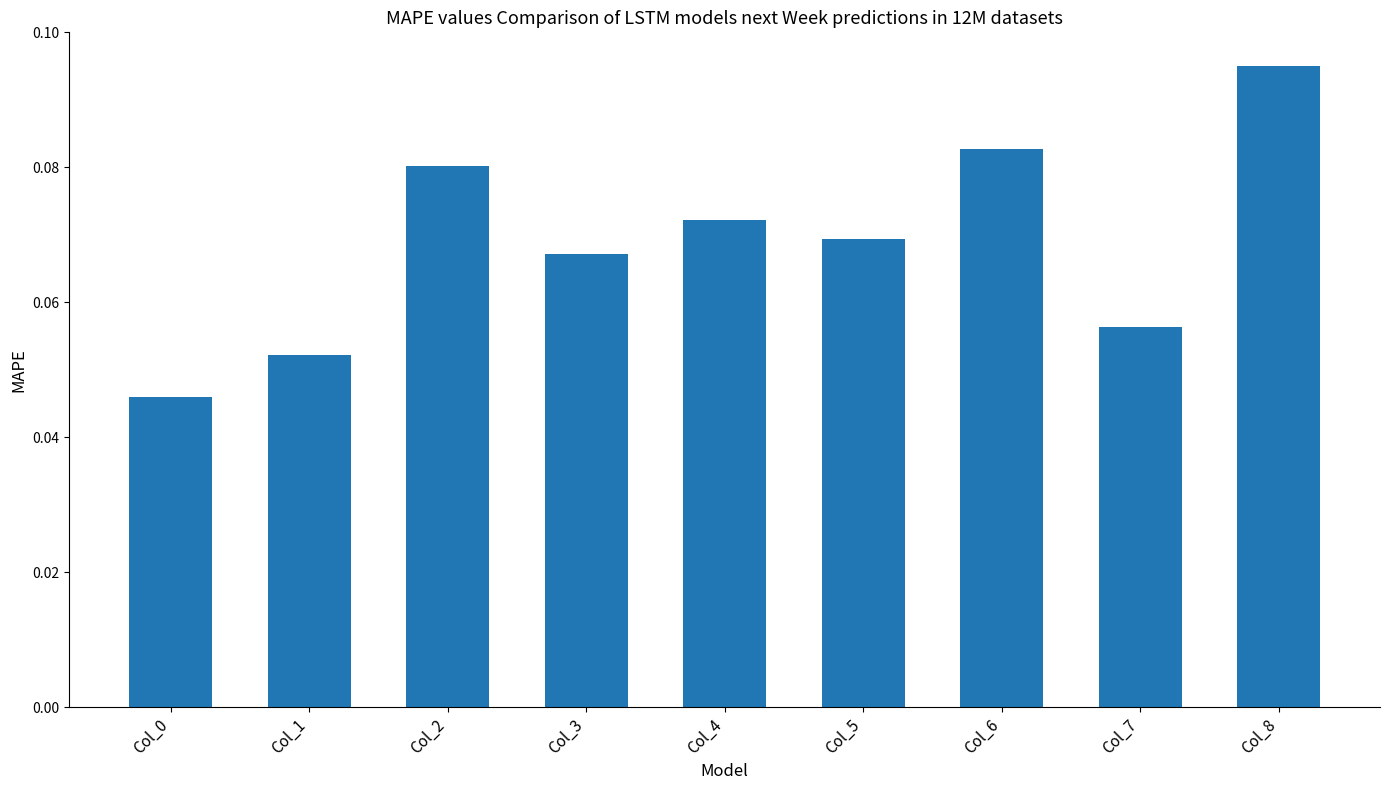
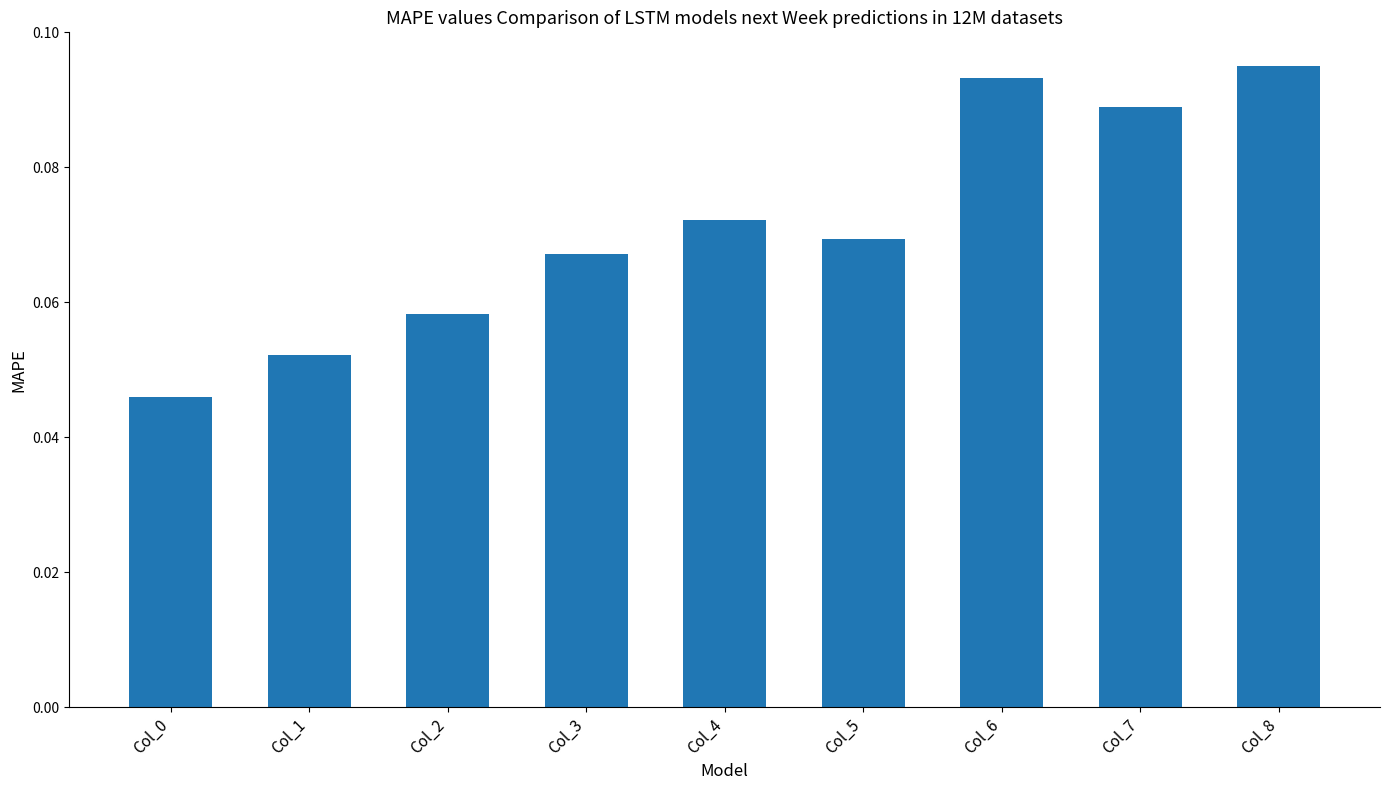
  {
    "Col_0": 0.046,
    "Col_1": 0.052,
-   "Col_2": 0.080,
+   "Col_2": 0.058,
    "Col_3": 0.067,
    "Col_4": 0.072,
    "Col_5": 0.069,
-   "Col_6": 0.083,
-   "Col_7": 0.056,
+   "Col_6": 0.093,
+   "Col_7": 0.089,
    "Col_8": 0.095
  }
